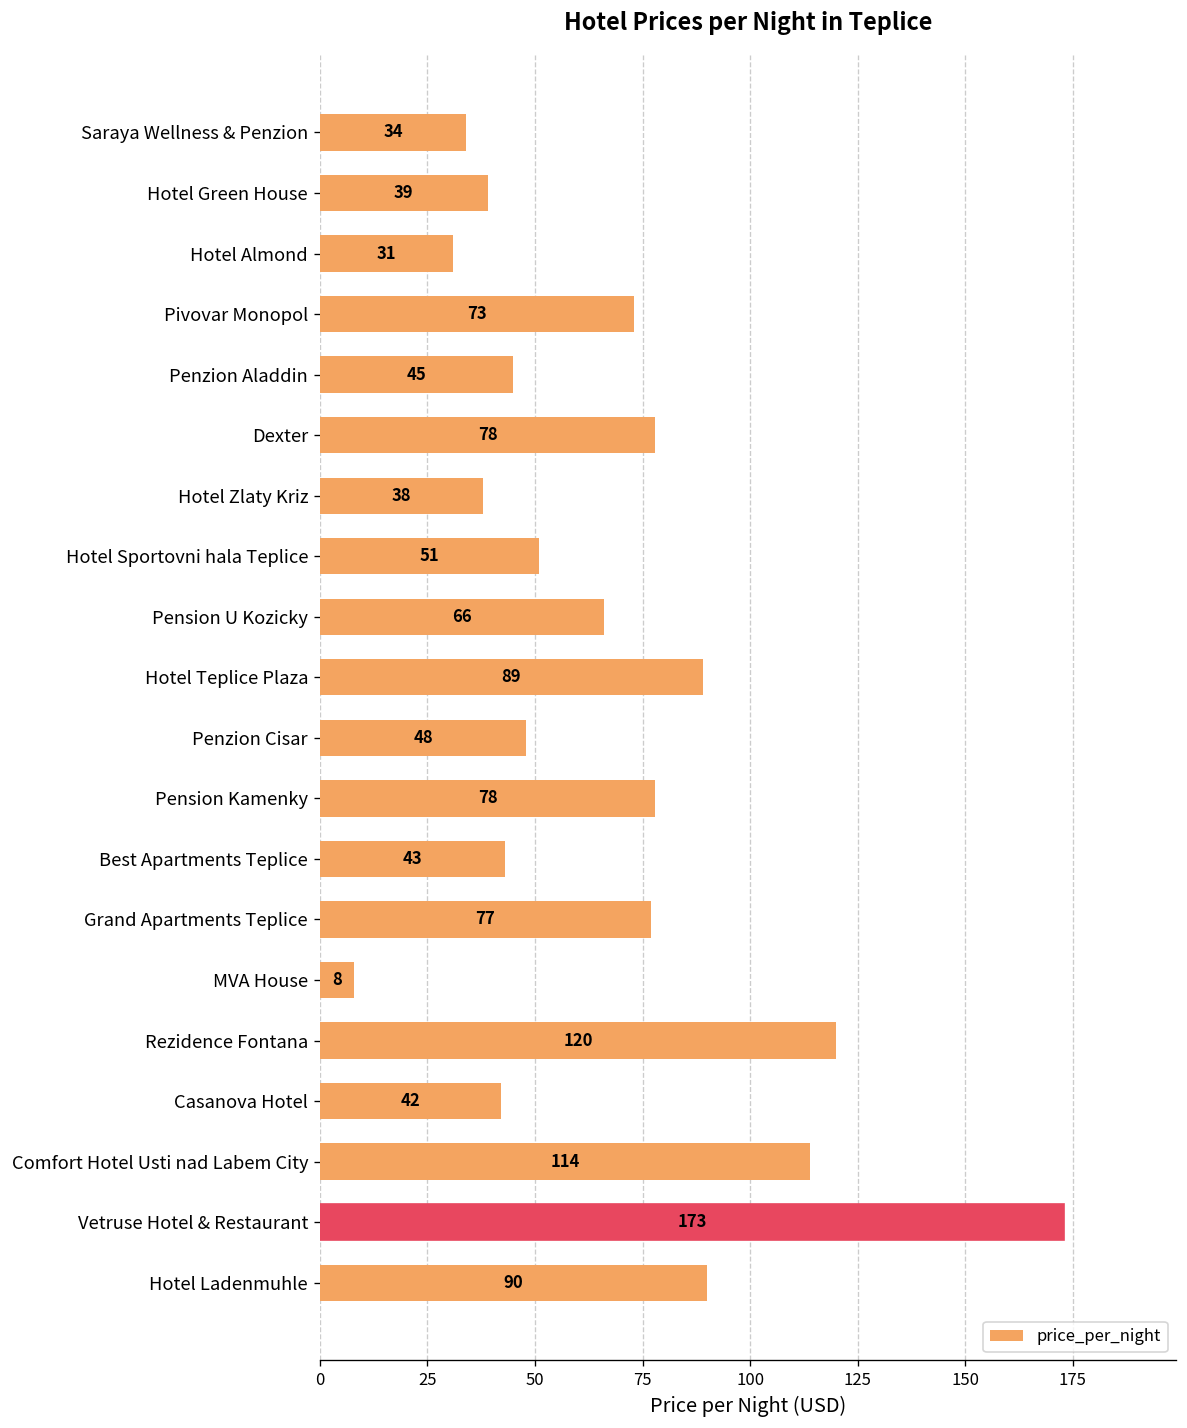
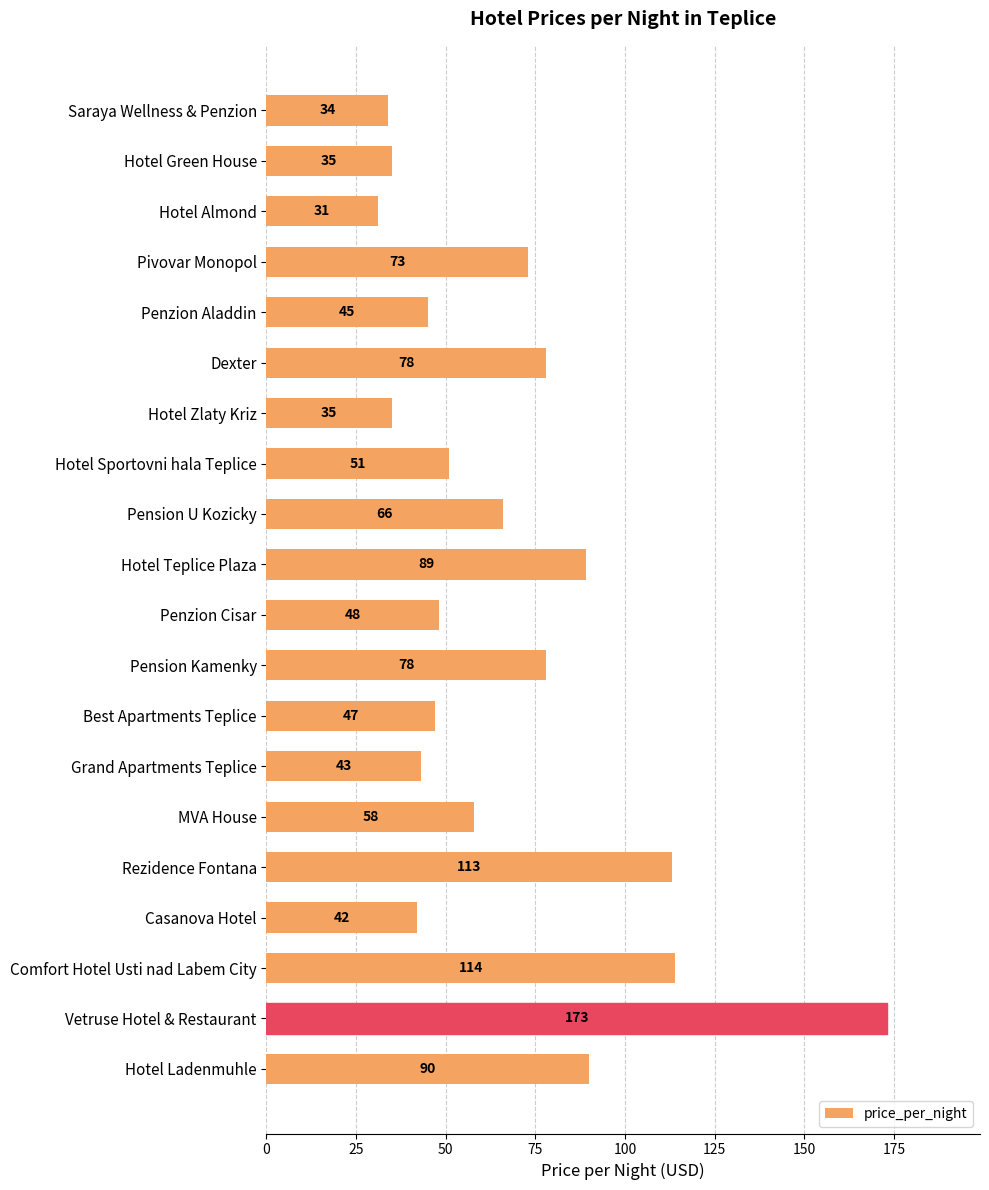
  {
    "Saraya Wellness & Penzion": 34,
-   "Hotel Green House": 39,
+   "Hotel Green House": 35,
    "Hotel Almond": 31,
    "Pivovar Monopol": 73,
    "Penzion Aladdin": 45,
    "Dexter": 78,
-   "Hotel Zlaty Kriz": 38,
+   "Hotel Zlaty Kriz": 35,
    "Hotel Sportovni hala Teplice": 51,
    "Pension U Kozicky": 66,
    "Hotel Teplice Plaza": 89,
    "Penzion Cisar": 48,
    "Pension Kamenky": 78,
-   "Best Apartments Teplice": 43,
-   "Grand Apartments Teplice": 77,
-   "MVA House": 8,
-   "Rezidence Fontana": 120,
+   "Best Apartments Teplice": 47,
+   "Grand Apartments Teplice": 43,
+   "MVA House": 58,
+   "Rezidence Fontana": 113,
    "Casanova Hotel": 42,
    "Comfort Hotel Usti nad Labem City": 114,
    "Vetruse Hotel & Restaurant": 173,
    "Hotel Ladenmuhle": 90
  }
